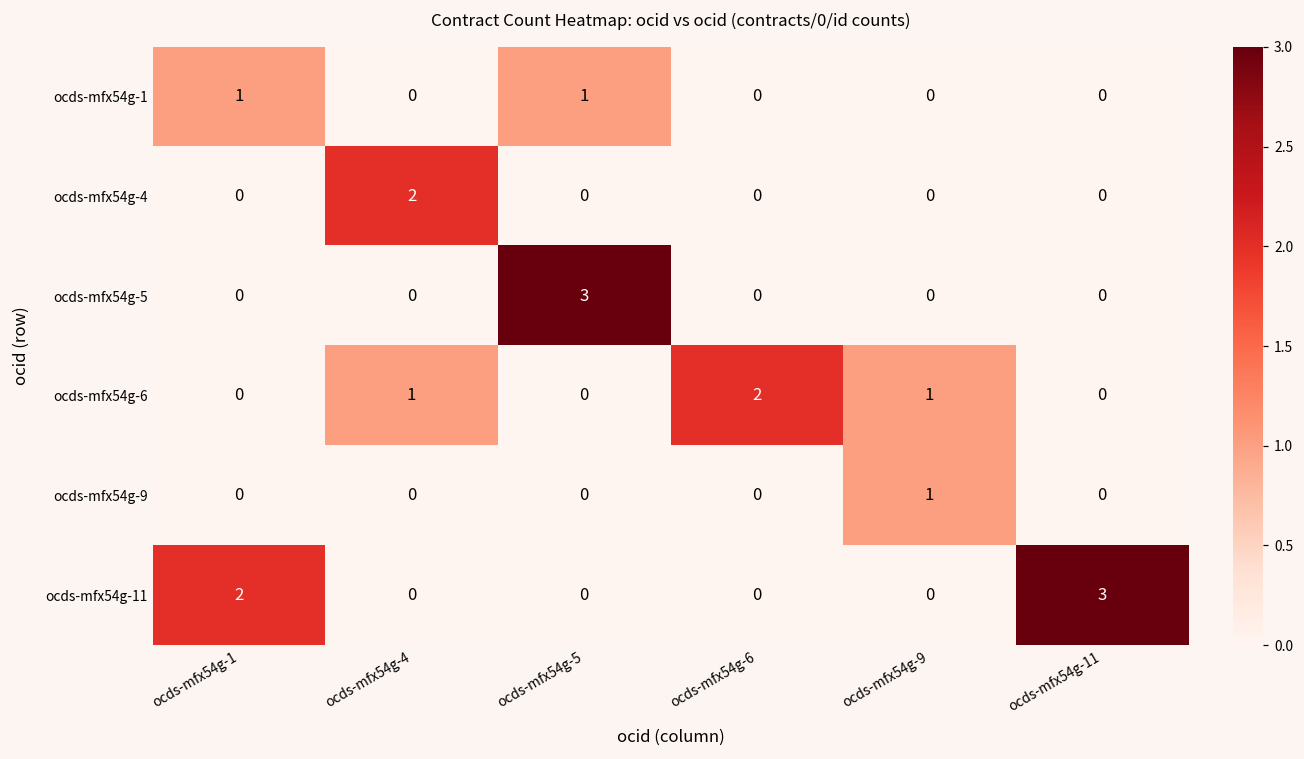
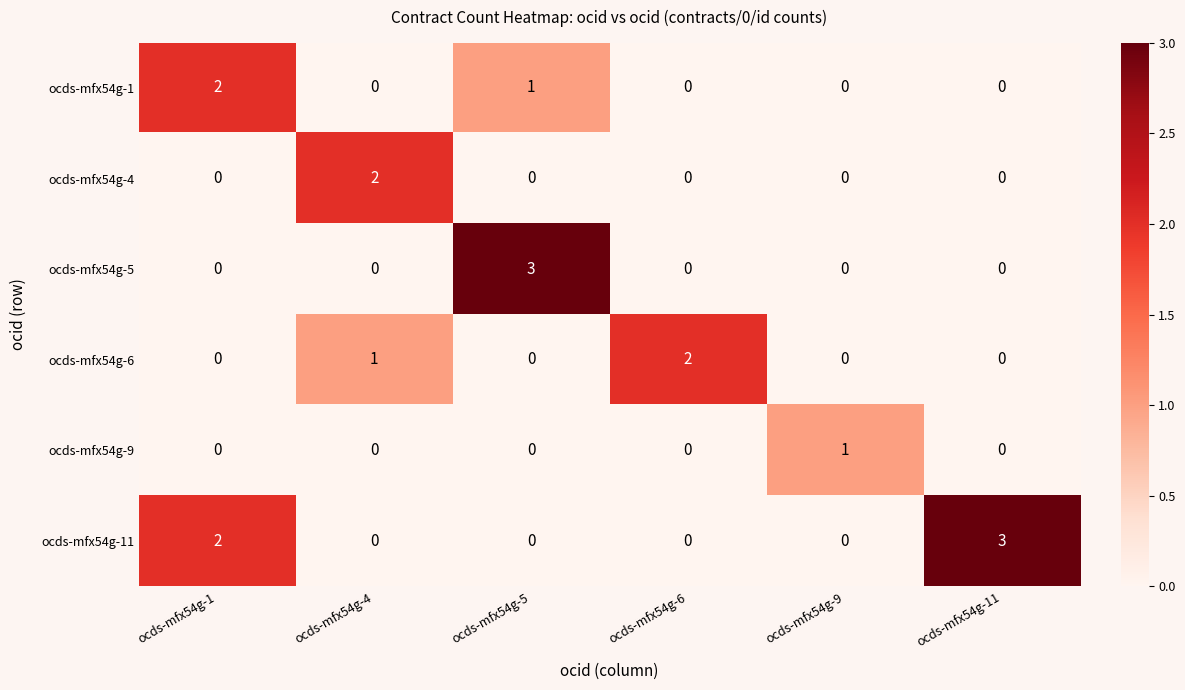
  {
    "ocds-mfx54g-1": {
-     "ocds-mfx54g-1": 1,
+     "ocds-mfx54g-1": 2,
      "ocds-mfx54g-4": 0,
      "ocds-mfx54g-5": 1,
      "ocds-mfx54g-6": 0,
      "ocds-mfx54g-9": 0,
      "ocds-mfx54g-11": 0
    },
    "ocds-mfx54g-4": {
      "ocds-mfx54g-1": 0,
      "ocds-mfx54g-4": 2,
      "ocds-mfx54g-5": 0,
      "ocds-mfx54g-6": 0,
      "ocds-mfx54g-9": 0,
      "ocds-mfx54g-11": 0
    },
    "ocds-mfx54g-5": {
      "ocds-mfx54g-1": 0,
      "ocds-mfx54g-4": 0,
      "ocds-mfx54g-5": 3,
      "ocds-mfx54g-6": 0,
      "ocds-mfx54g-9": 0,
      "ocds-mfx54g-11": 0
    },
    "ocds-mfx54g-6": {
      "ocds-mfx54g-1": 0,
      "ocds-mfx54g-4": 1,
      "ocds-mfx54g-5": 0,
      "ocds-mfx54g-6": 2,
-     "ocds-mfx54g-9": 1,
+     "ocds-mfx54g-9": 0,
      "ocds-mfx54g-11": 0
    },
    "ocds-mfx54g-9": {
      "ocds-mfx54g-1": 0,
      "ocds-mfx54g-4": 0,
      "ocds-mfx54g-5": 0,
      "ocds-mfx54g-6": 0,
      "ocds-mfx54g-9": 1,
      "ocds-mfx54g-11": 0
    },
    "ocds-mfx54g-11": {
      "ocds-mfx54g-1": 2,
      "ocds-mfx54g-4": 0,
      "ocds-mfx54g-5": 0,
      "ocds-mfx54g-6": 0,
      "ocds-mfx54g-9": 0,
      "ocds-mfx54g-11": 3
    }
  }
